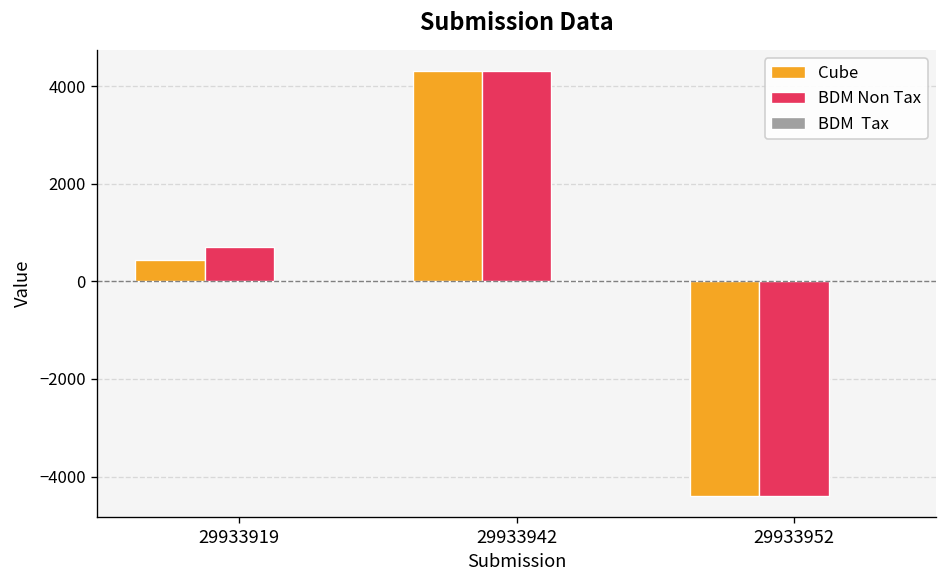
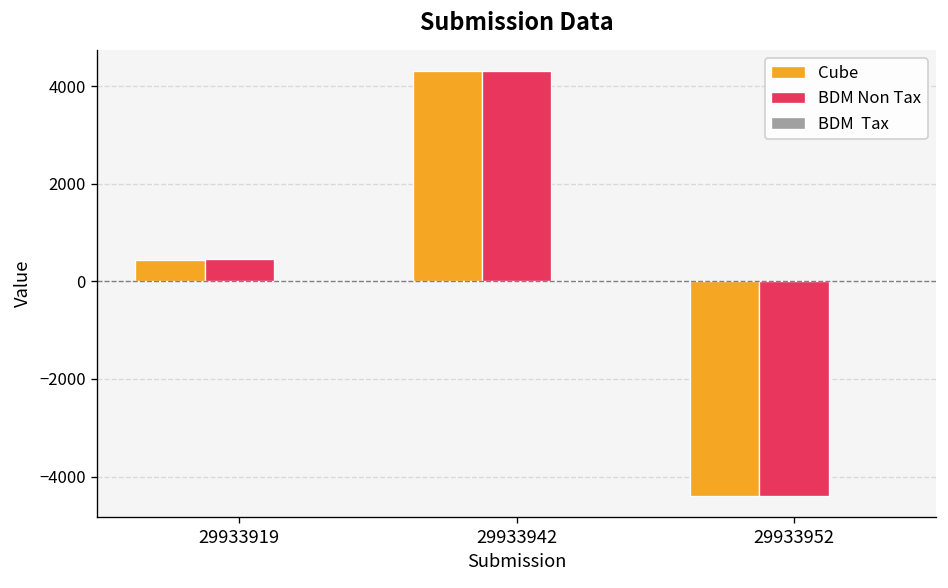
  {
    "Cube": {
      "29933919": 400,
      "29933942": 4300,
      "29933952": -4400
    },
    "BDM Non Tax": {
-     "29933919": 700,
+     "29933919": 500,
      "29933942": 4300,
      "29933952": -4400
    },
    "BDM Tax": {
      "29933919": 0,
      "29933942": 0,
      "29933952": 0
    }
  }
